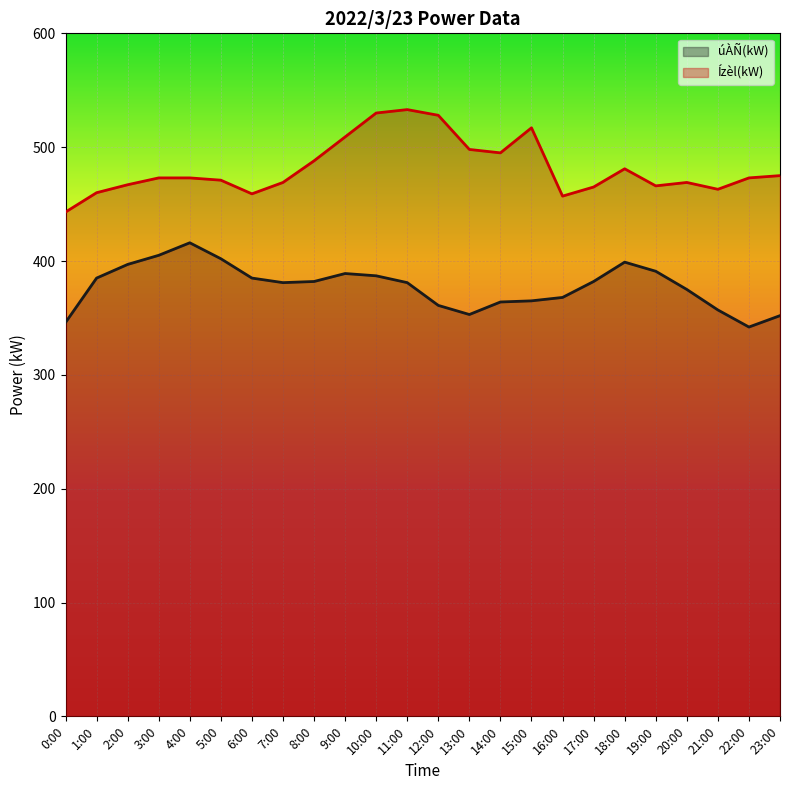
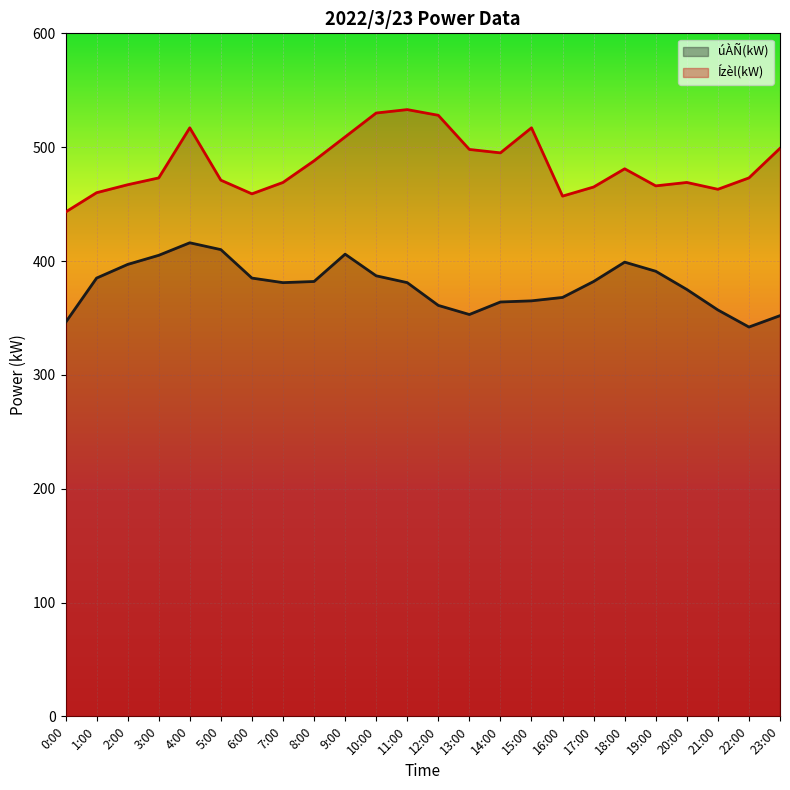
  {
    "úÀÑ(kW)": {
      "0:00": 346,
      "1:00": 385,
      "2:00": 397,
      "3:00": 405,
      "4:00": 416,
-     "5:00": 402,
+     "5:00": 410,
      "6:00": 385,
      "7:00": 381,
      "8:00": 382,
-     "9:00": 389,
+     "9:00": 406,
      "10:00": 387,
      "11:00": 381,
      "12:00": 361,
      "13:00": 353,
      "14:00": 364,
      "15:00": 365,
      "16:00": 368,
      "17:00": 382,
      "18:00": 399,
      "19:00": 391,
      "20:00": 375,
      "21:00": 357,
      "22:00": 342,
      "23:00": 352
    },
    "Ízèl(kW)": {
      "0:00": 443,
      "1:00": 460,
      "2:00": 467,
      "3:00": 473,
-     "4:00": 473,
+     "4:00": 517,
      "5:00": 471,
      "6:00": 459,
      "7:00": 469,
      "8:00": 488,
      "9:00": 509,
      "10:00": 530,
      "11:00": 533,
      "12:00": 528,
      "13:00": 498,
      "14:00": 495,
      "15:00": 517,
      "16:00": 457,
      "17:00": 465,
      "18:00": 481,
      "19:00": 466,
      "20:00": 469,
      "21:00": 463,
      "22:00": 473,
-     "23:00": 475
+     "23:00": 499
    }
  }
